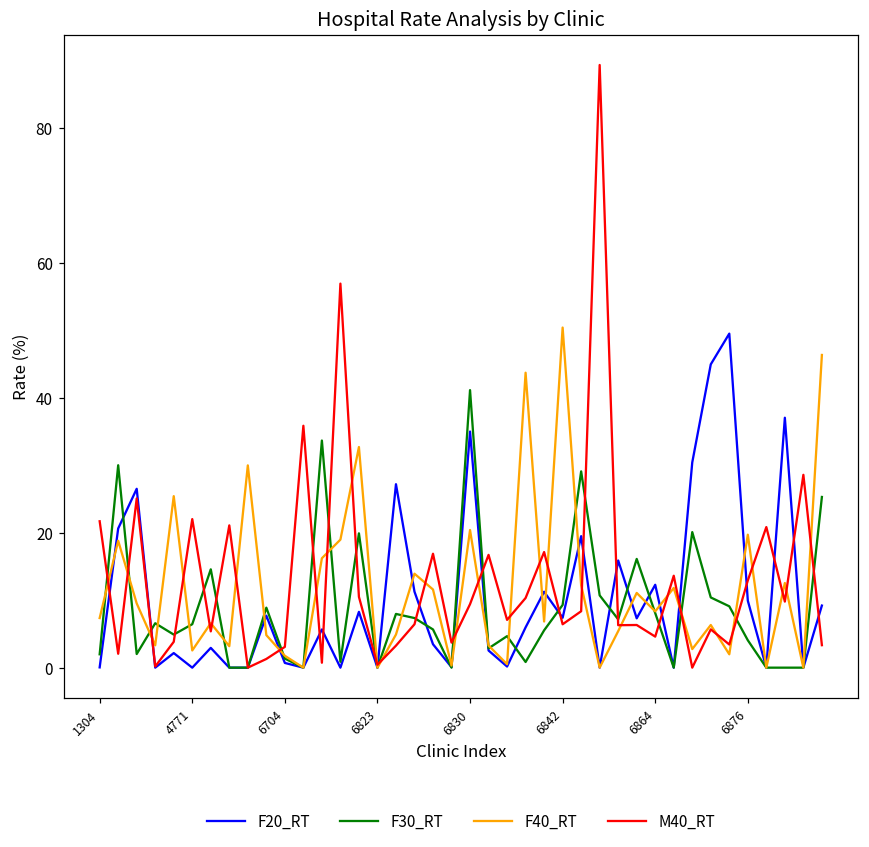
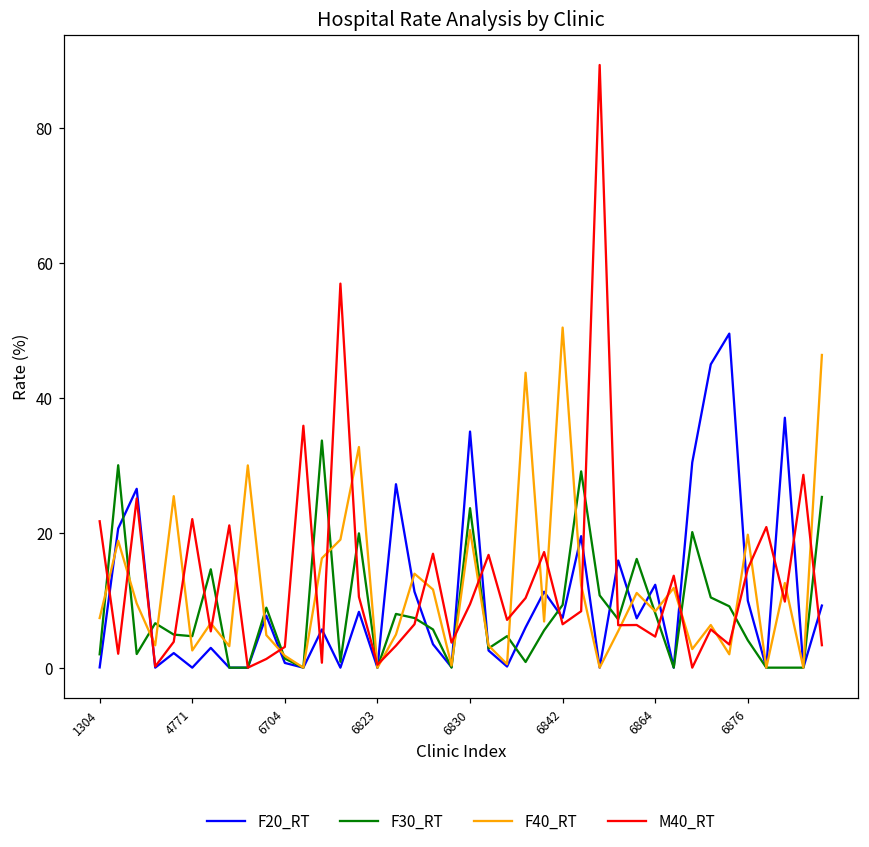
  {
    "F20_RT": {
      "1304": 0,
      "4771": 0,
      "6704": 1,
      "6830": 35,
      "6842": 7,
      "6864": 12,
      "6876": 10
    },
    "F30_RT": {
      "1304": 2,
-     "4771": 6,
+     "4771": 5,
      "6704": 1,
-     "6830": 41,
+     "6830": 24,
      "6842": 9,
      "6876": 4
    },
    "F40_RT": {
      "1304": 7,
      "4771": 3,
      "6704": 2,
      "6830": 20,
      "6842": 50,
      "6876": 20
    },
    "M40_RT": {
      "1304": 22,
      "4771": 22,
      "6704": 3,
      "6823": 0,
      "6830": 9,
      "6842": 6,
      "6864": 5,
-     "6876": 13
+     "6876": 15
    }
  }
